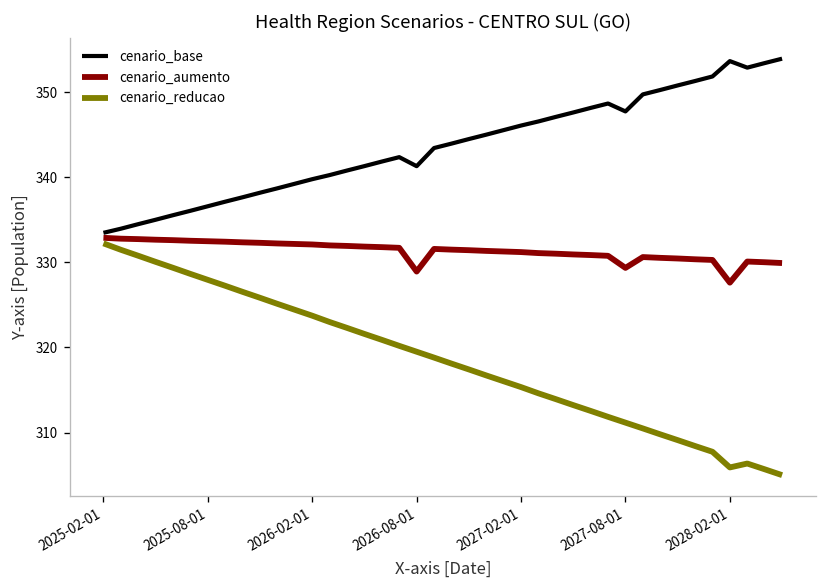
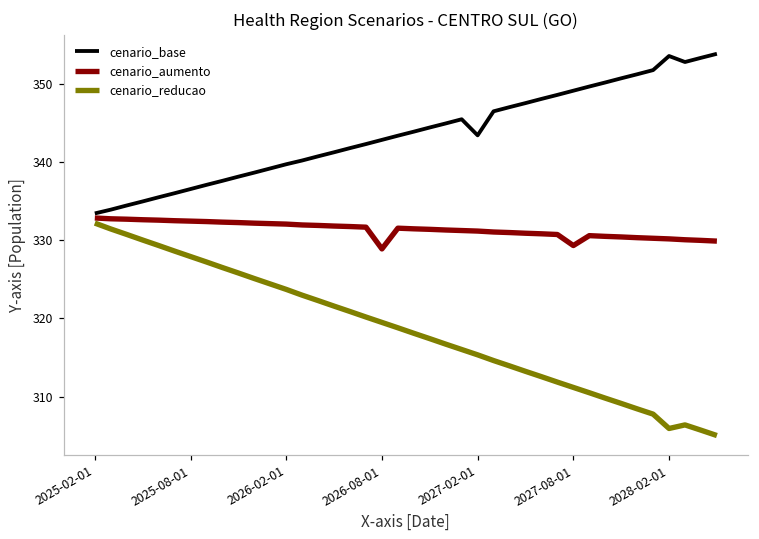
  {
    "cenario_base": {
      "2025-02-01": 333,
      "2025-08-01": 337,
      "2026-02-01": 340,
-     "2026-08-01": 341,
-     "2027-02-01": 346,
-     "2027-08-01": 348,
+     "2026-08-01": 343,
+     "2027-02-01": 343,
+     "2027-08-01": 349,
      "2028-02-01": 354
    },
    "cenario_aumento": {
      "2025-02-01": 333,
      "2025-08-01": 332,
      "2026-02-01": 332,
      "2026-08-01": 329,
      "2027-02-01": 331,
      "2027-08-01": 329,
-     "2028-02-01": 328
+     "2028-02-01": 330
    },
    "cenario_reducao": {
      "2025-02-01": 332,
      "2025-08-01": 328,
      "2026-02-01": 324,
      "2026-08-01": 319,
      "2027-02-01": 315,
      "2027-08-01": 311,
      "2028-02-01": 306
    }
  }
